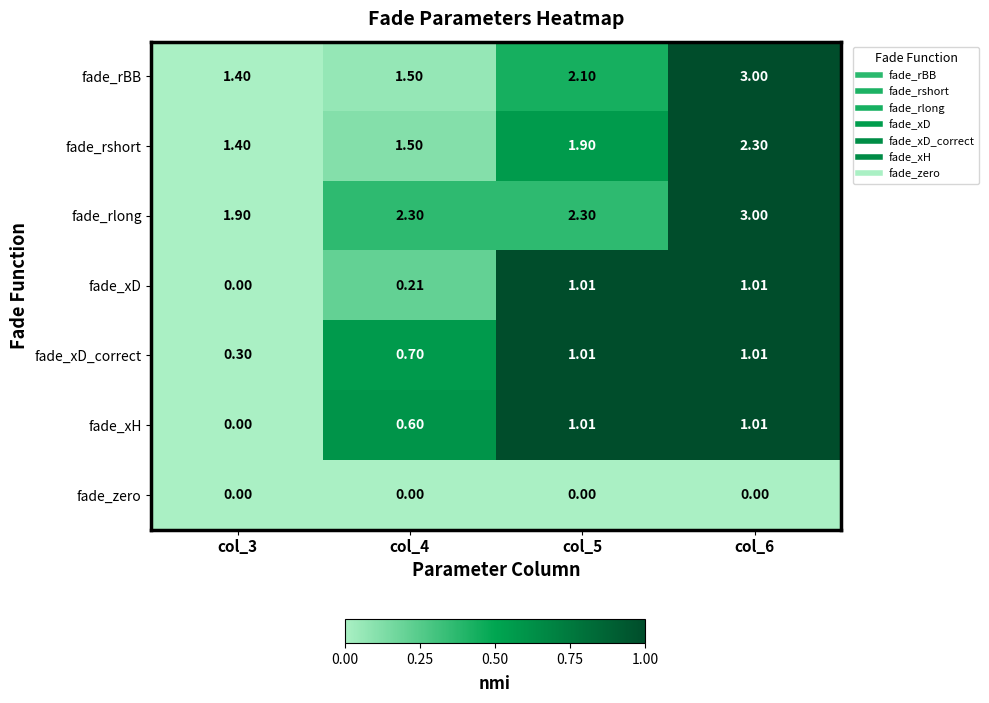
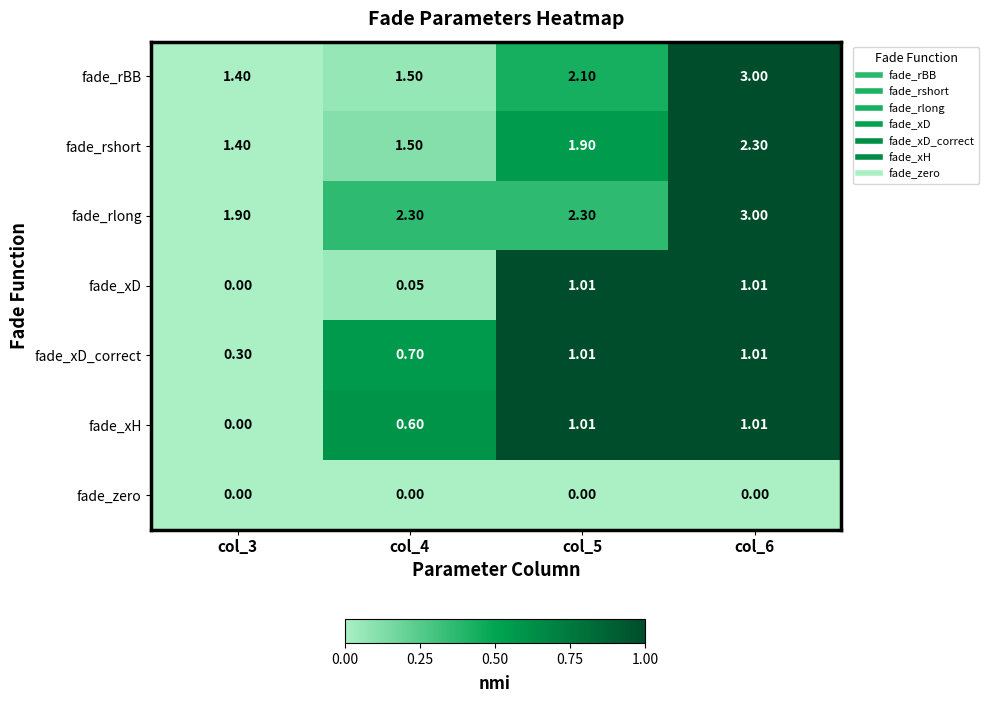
  {
    "fade_rBB": {
      "col_3": 1.40,
      "col_4": 1.50,
      "col_5": 2.10,
      "col_6": 3.00
    },
    "fade_rshort": {
      "col_3": 1.40,
      "col_4": 1.50,
      "col_5": 1.90,
      "col_6": 2.30
    },
    "fade_rlong": {
      "col_3": 1.90,
      "col_4": 2.30,
      "col_5": 2.30,
      "col_6": 3.00
    },
    "fade_xD": {
      "col_3": 0.00,
-     "col_4": 0.21,
+     "col_4": 0.05,
      "col_5": 1.01,
      "col_6": 1.01
    },
    "fade_xD_correct": {
      "col_3": 0.30,
      "col_4": 0.70,
      "col_5": 1.01,
      "col_6": 1.01
    },
    "fade_xH": {
      "col_3": 0.00,
      "col_4": 0.60,
      "col_5": 1.01,
      "col_6": 1.01
    },
    "fade_zero": {
      "col_3": 0.00,
      "col_4": 0.00,
      "col_5": 0.00,
      "col_6": 0.00
    }
  }
